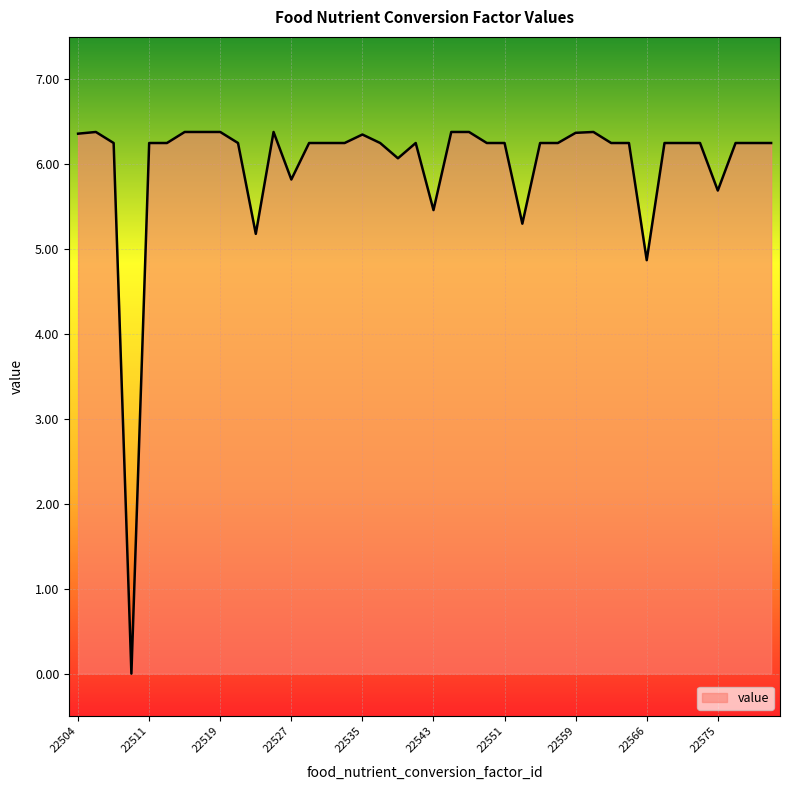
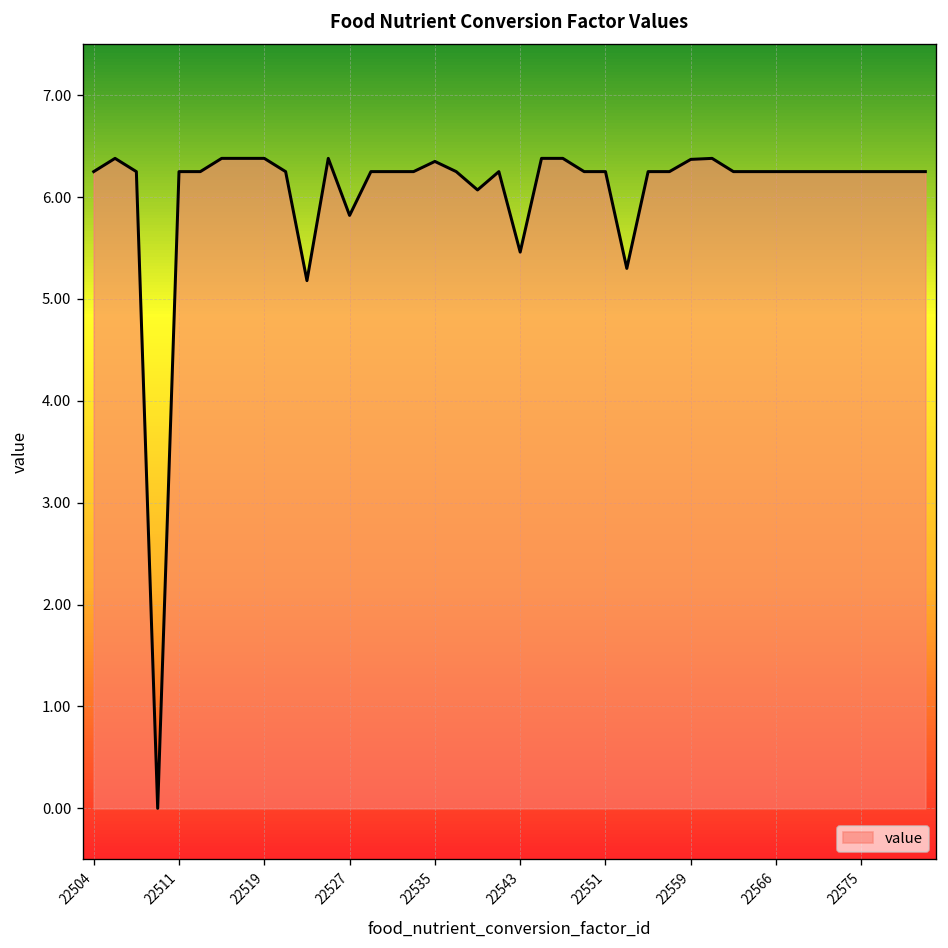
  {
-   "22504": 6.4,
+   "22504": 6.3,
    "22511": 6.3,
    "22519": 6.4,
    "22527": 5.8,
    "22535": 6.4,
    "22543": 5.5,
    "22551": 6.3,
    "22559": 6.4,
-   "22566": 4.9,
-   "22575": 5.7
+   "22566": 6.3,
+   "22575": 6.3
  }
